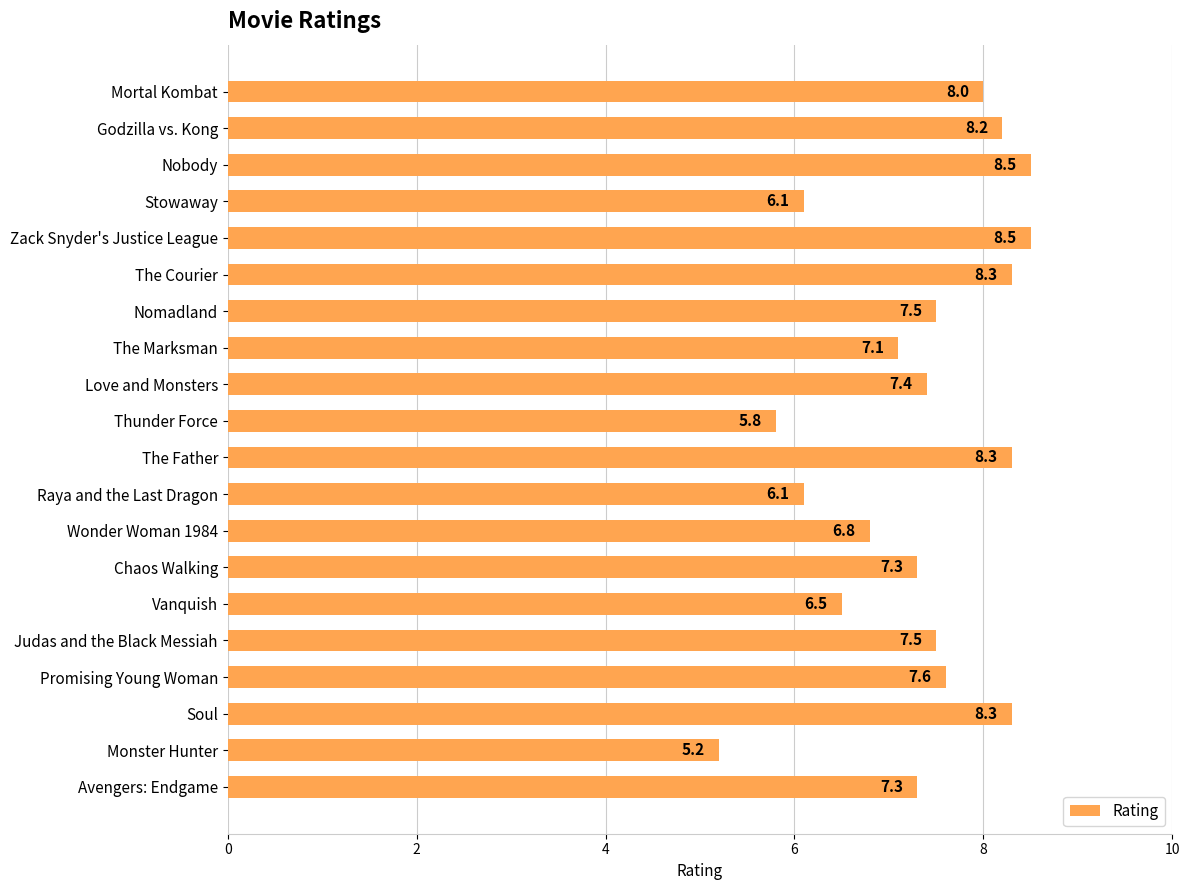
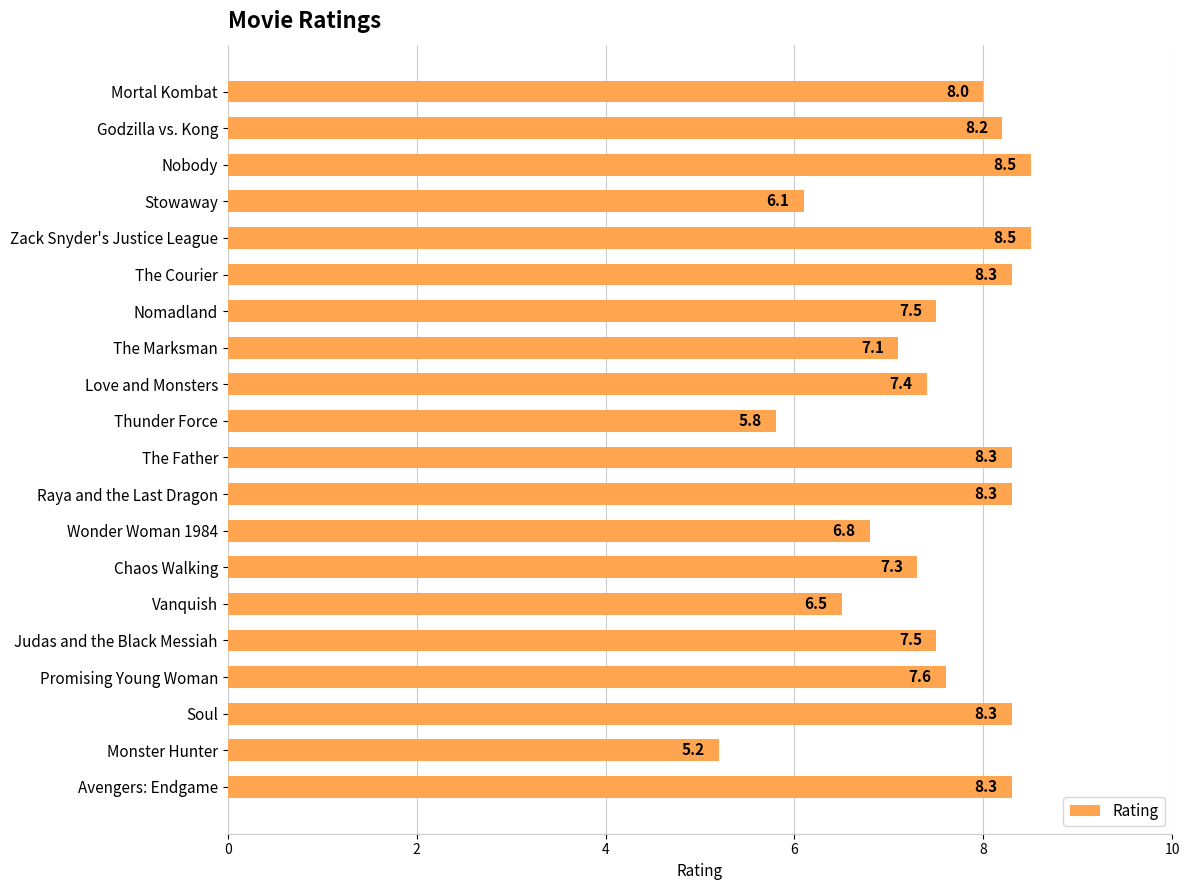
  {
    "Mortal Kombat": 8.0,
    "Godzilla vs. Kong": 8.2,
    "Nobody": 8.5,
    "Stowaway": 6.1,
    "Zack Snyder's Justice League": 8.5,
    "The Courier": 8.3,
    "Nomadland": 7.5,
    "The Marksman": 7.1,
    "Love and Monsters": 7.4,
    "Thunder Force": 5.8,
    "The Father": 8.3,
-   "Raya and the Last Dragon": 6.1,
+   "Raya and the Last Dragon": 8.3,
    "Wonder Woman 1984": 6.8,
    "Chaos Walking": 7.3,
    "Vanquish": 6.5,
    "Judas and the Black Messiah": 7.5,
    "Promising Young Woman": 7.6,
    "Soul": 8.3,
    "Monster Hunter": 5.2,
-   "Avengers: Endgame": 7.3
+   "Avengers: Endgame": 8.3
  }
